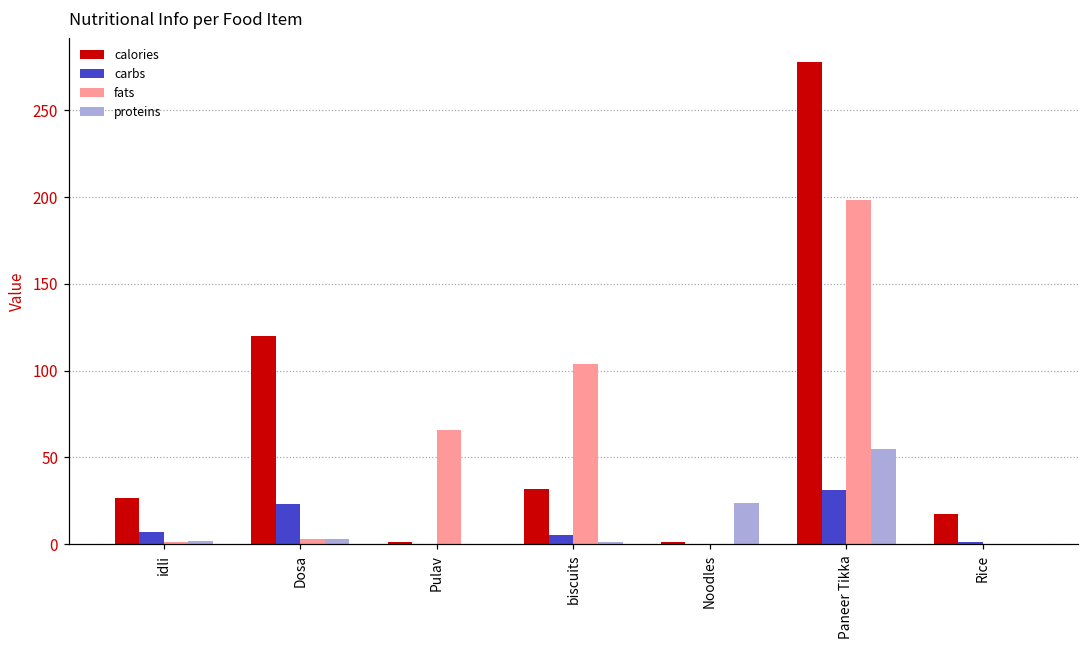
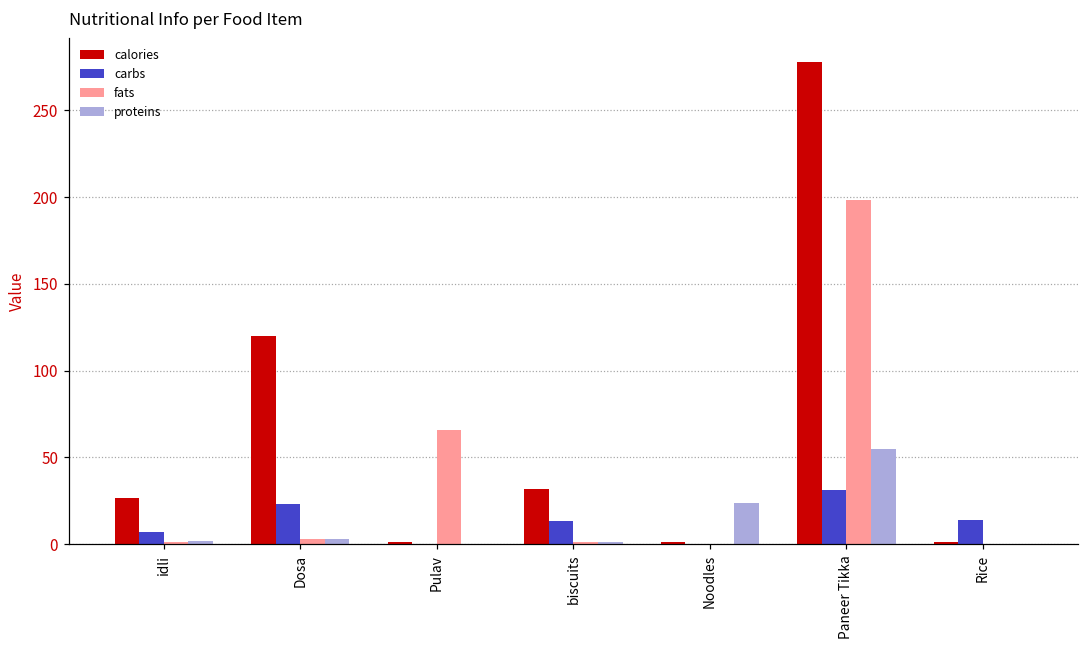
  {
    "calories": {
      "idli": 26,
      "Dosa": 120,
      "biscuits": 32,
      "Paneer Tikka": 278,
-     "Rice": 17
+     "Rice": 1
    },
    "carbs": {
      "idli": 7,
      "Dosa": 23,
-     "biscuits": 5,
+     "biscuits": 14,
      "Paneer Tikka": 31,
-     "Rice": 1
+     "Rice": 14
    },
    "fats": {
      "Dosa": 3,
      "Pulav": 66,
-     "biscuits": 104,
+     "biscuits": 1,
      "Paneer Tikka": 198,
      "Rice": 0
    },
    "proteins": {
      "idli": 2,
      "Dosa": 3,
      "Noodles": 24,
      "Paneer Tikka": 55,
      "Rice": 0
    }
  }
